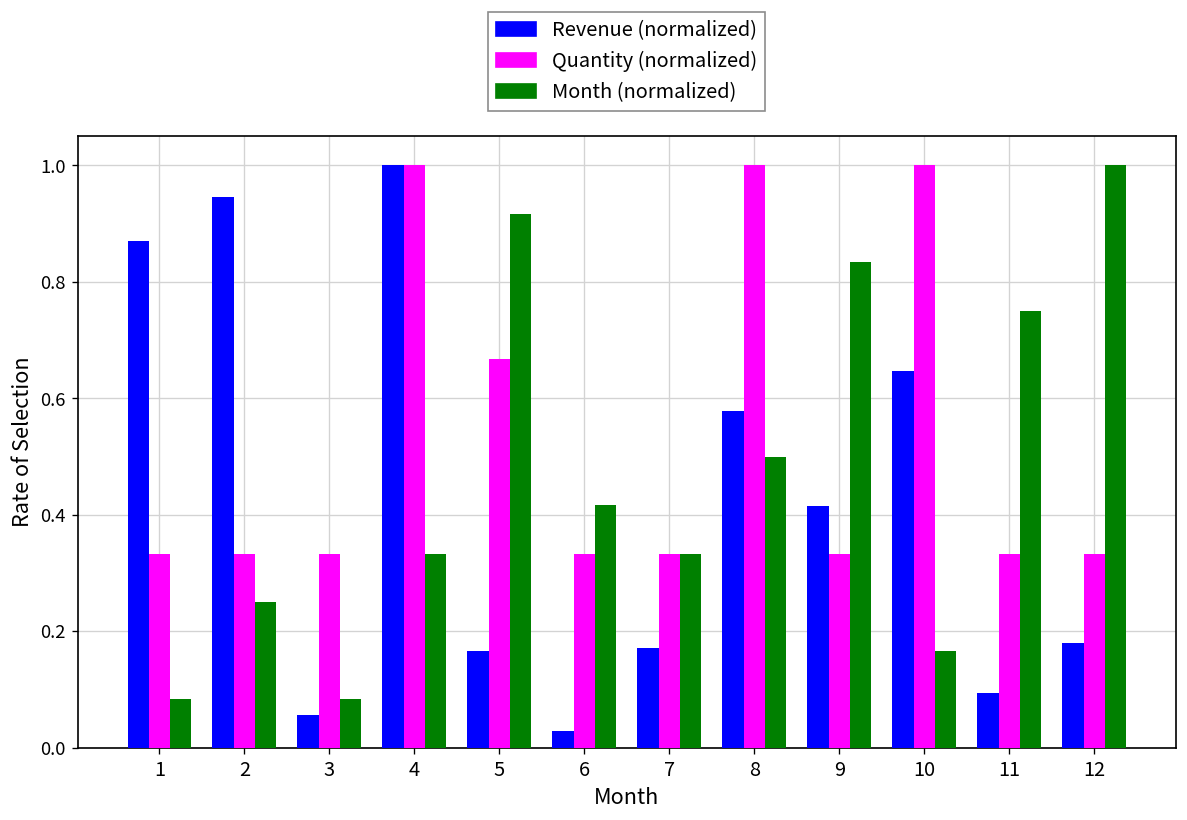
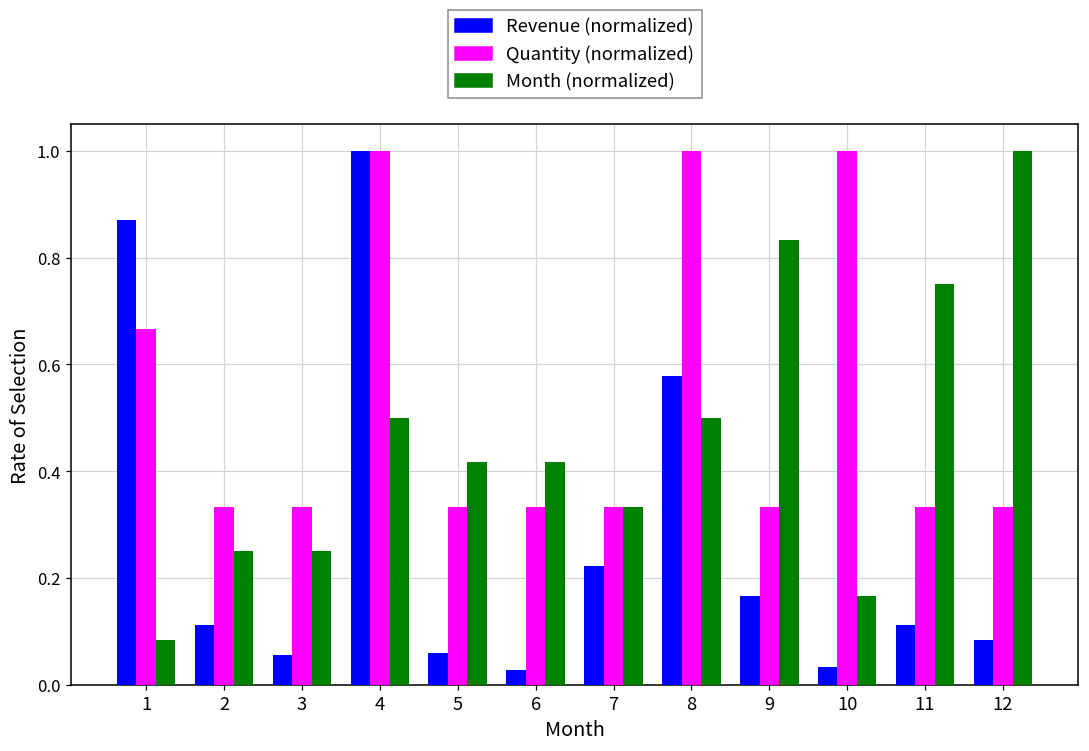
  {
    "Revenue (normalized)": {
      "1": 0.87,
-     "2": 0.95,
+     "2": 0.11,
      "3": 0.06,
      "4": 1.00,
-     "5": 0.17,
+     "5": 0.06,
      "6": 0.03,
-     "7": 0.17,
+     "7": 0.22,
      "8": 0.58,
-     "9": 0.41,
-     "10": 0.65,
-     "11": 0.09,
-     "12": 0.18
+     "9": 0.17,
+     "10": 0.03,
+     "11": 0.11,
+     "12": 0.08
    },
    "Quantity (normalized)": {
-     "1": 0.33,
+     "1": 0.67,
      "2": 0.33,
      "3": 0.33,
      "4": 1.00,
-     "5": 0.67,
+     "5": 0.33,
      "6": 0.33,
      "7": 0.33,
      "8": 1.00,
      "9": 0.33,
      "10": 1.00,
      "11": 0.33,
      "12": 0.33
    },
    "Month (normalized)": {
      "1": 0.08,
      "2": 0.25,
-     "3": 0.08,
-     "4": 0.33,
-     "5": 0.92,
+     "3": 0.25,
+     "4": 0.50,
+     "5": 0.42,
      "6": 0.42,
      "7": 0.33,
      "8": 0.50,
      "9": 0.83,
      "10": 0.17,
      "11": 0.75,
      "12": 1.00
    }
  }
